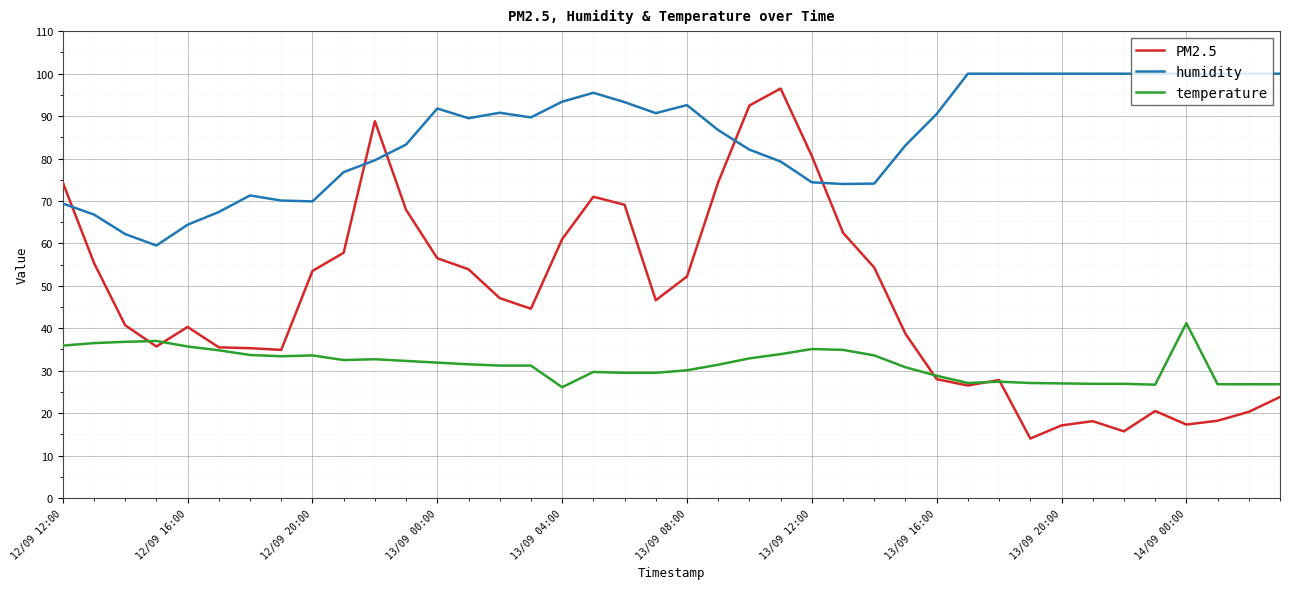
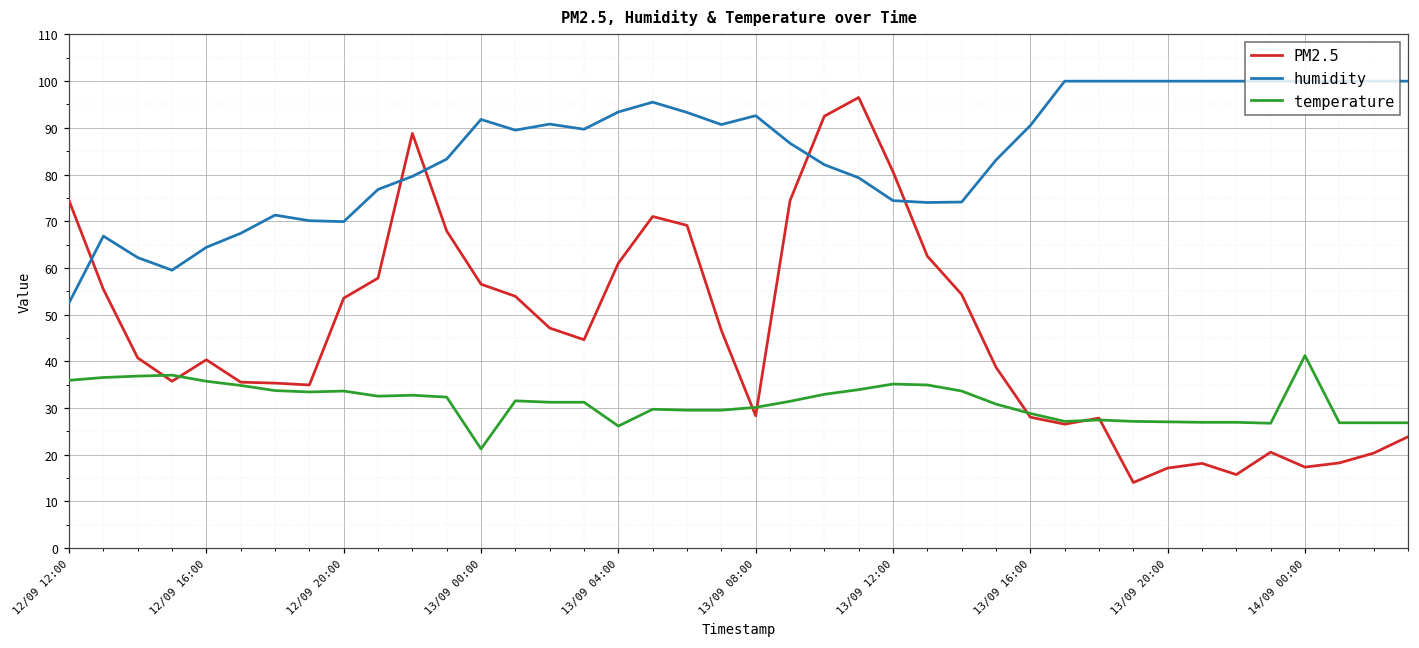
  {
    "PM2.5": {
      "12/09 12:00": 74,
      "12/09 16:00": 40,
      "12/09 20:00": 54,
      "13/09 00:00": 57,
      "13/09 04:00": 61,
-     "13/09 08:00": 52,
+     "13/09 08:00": 28,
      "13/09 12:00": 81,
      "13/09 16:00": 28,
      "13/09 20:00": 17,
      "14/09 00:00": 17
    },
    "humidity": {
-     "12/09 12:00": 69,
+     "12/09 12:00": 53,
      "12/09 16:00": 64,
      "12/09 20:00": 70,
      "13/09 00:00": 92,
      "13/09 04:00": 93,
      "13/09 08:00": 93,
      "13/09 12:00": 74,
      "13/09 16:00": 91,
      "13/09 20:00": 100
    },
    "temperature": {
      "12/09 12:00": 36,
      "12/09 16:00": 36,
      "12/09 20:00": 34,
-     "13/09 00:00": 32,
+     "13/09 00:00": 21,
      "13/09 04:00": 26,
      "13/09 08:00": 30,
      "13/09 12:00": 35,
      "13/09 16:00": 29,
      "13/09 20:00": 27,
      "14/09 00:00": 41
    }
  }
